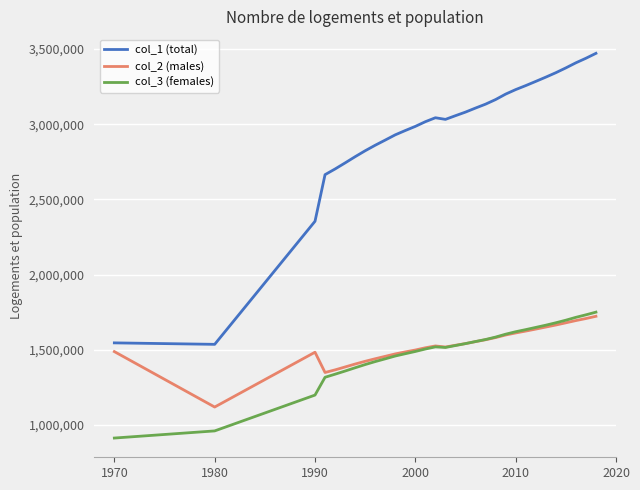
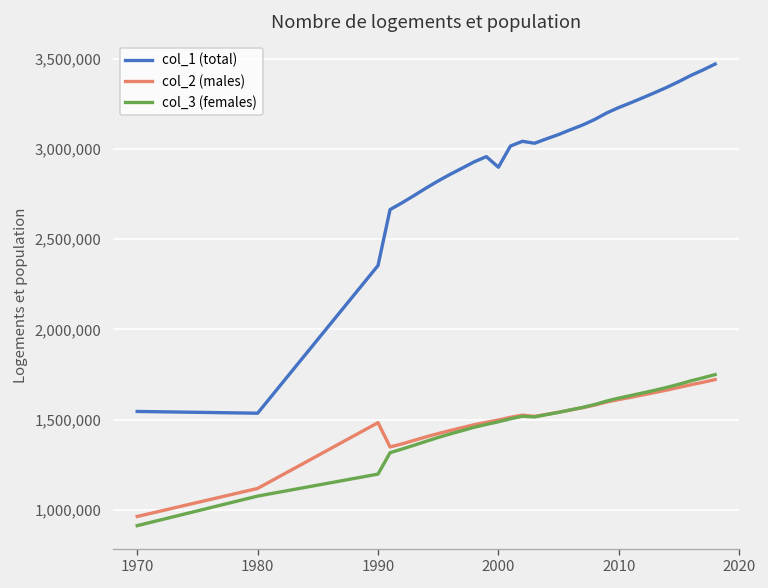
  {
    "col_1 (total)": {
      "1970": "1,550,000",
      "1980": "1,540,000",
      "1990": "2,350,000",
-     "2000": "2,990,000",
+     "2000": "2,900,000",
      "2010": "3,230,000"
    },
    "col_2 (males)": {
-     "1970": "1,490,000",
+     "1970": "960,000",
      "1980": "1,120,000",
      "1990": "1,480,000"
    },
    "col_3 (females)": {
      "1970": "910,000",
-     "1980": "960,000",
+     "1980": "1,080,000",
      "1990": "1,200,000"
    }
  }
